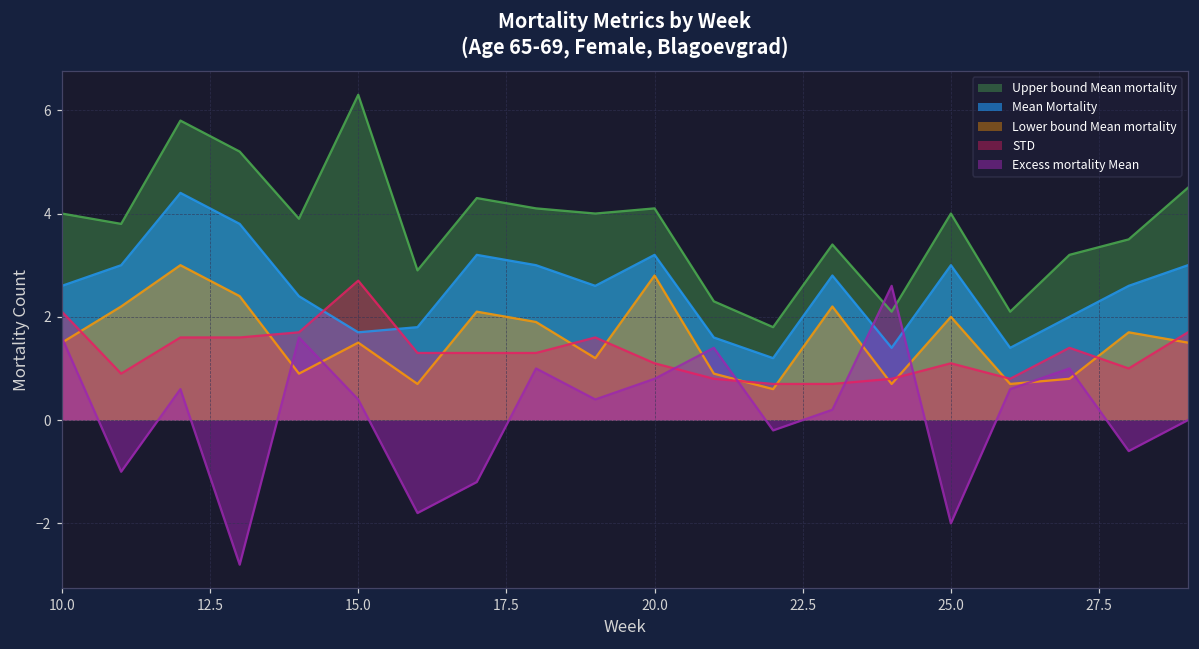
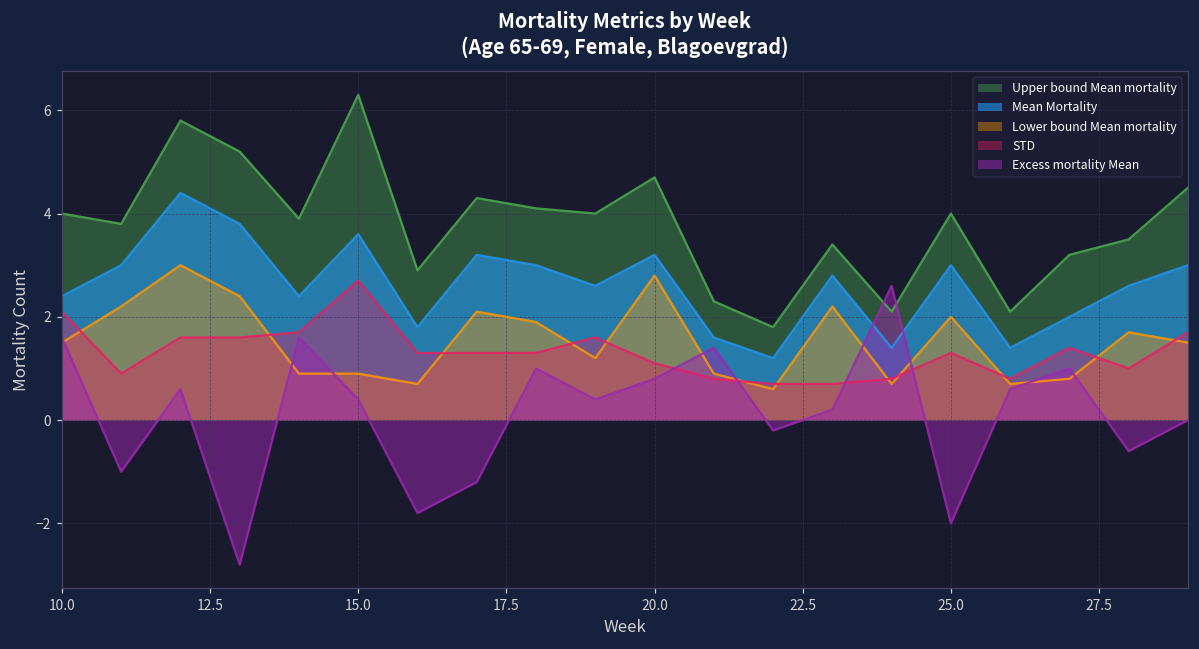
  {
    "Upper bound Mean mortality": {
      "10.0": 4.0,
      "15.0": 6.3,
-     "20.0": 4.1,
+     "20.0": 4.7,
      "25.0": 4.0
    },
    "Mean Mortality": {
-     "10.0": 2.6,
-     "15.0": 1.7,
+     "10.0": 2.4,
+     "15.0": 3.6,
      "20.0": 3.2,
      "25.0": 3.0
    },
    "Lower bound Mean mortality": {
      "10.0": 1.5,
-     "15.0": 1.5,
+     "15.0": 0.9,
      "20.0": 2.8,
      "25.0": 2.0
    },
    "STD": {
      "10.0": 2.1,
      "15.0": 2.7,
      "20.0": 1.1,
-     "25.0": 1.1
+     "25.0": 1.3
    }
  }
